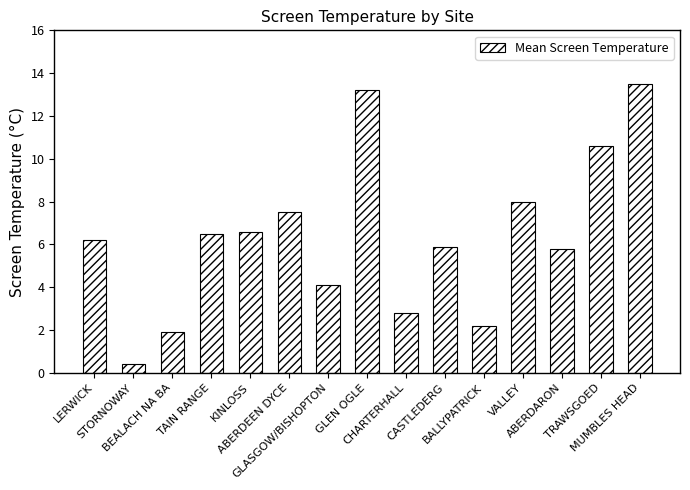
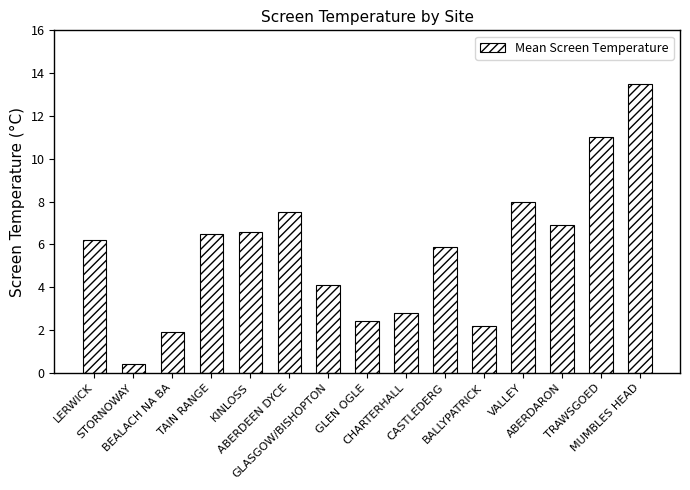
  {
    "LERWICK": 6.2,
    "STORNOWAY": 0.4,
    "BEALACH NA BA": 1.9,
    "TAIN RANGE": 6.5,
    "KINLOSS": 6.6,
    "ABERDEEN DYCE": 7.5,
    "GLASGOW/BISHOPTON": 4.1,
-   "GLEN OGLE": 13.2,
+   "GLEN OGLE": 2.4,
    "CHARTERHALL": 2.8,
    "CASTLEDERG": 5.9,
    "BALLYPATRICK": 2.2,
    "VALLEY": 8.0,
-   "ABERDARON": 5.8,
-   "TRAWSGOED": 10.6,
+   "ABERDARON": 6.9,
+   "TRAWSGOED": 11.0,
    "MUMBLES HEAD": 13.5
  }
